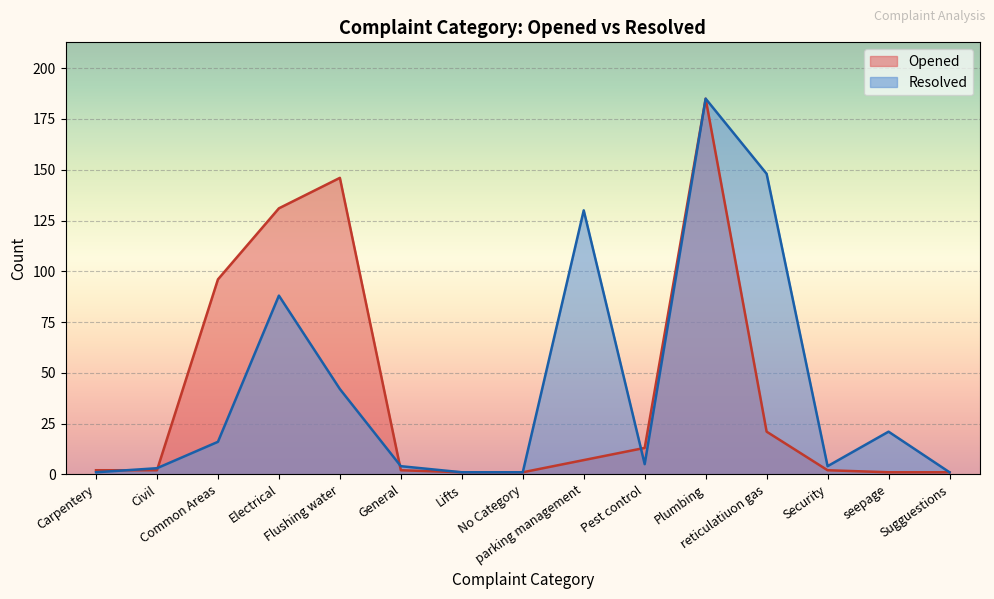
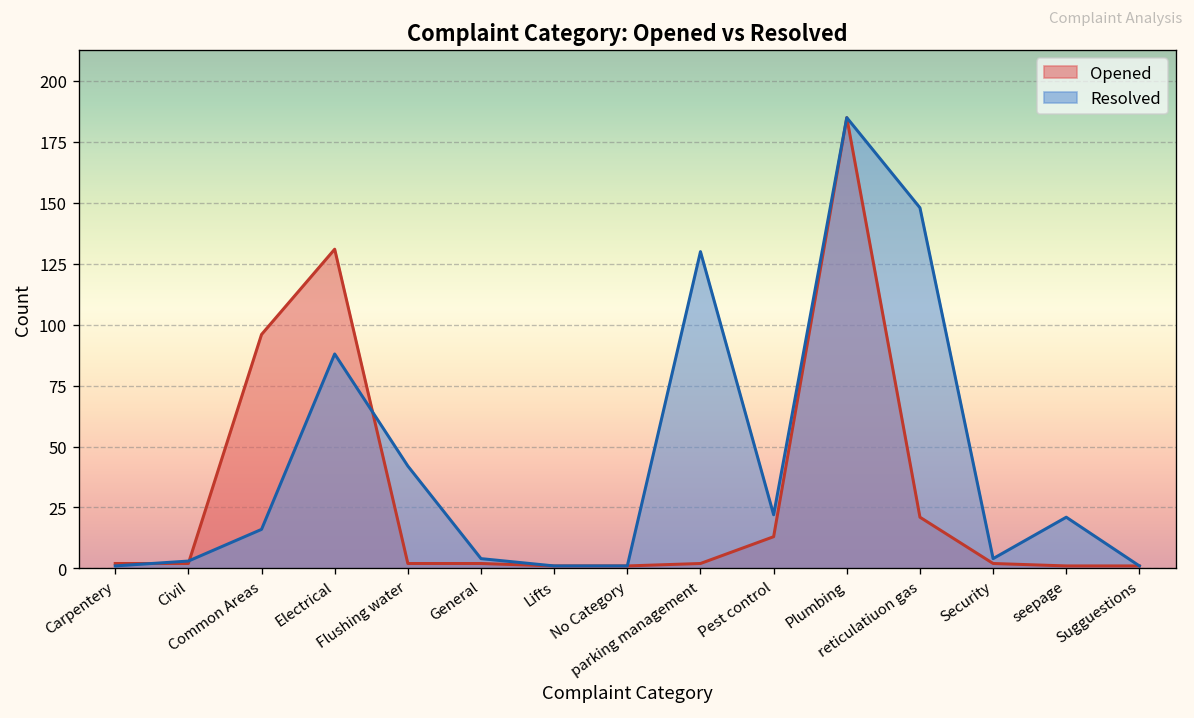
  {
    "Opened": {
      "Common Areas": 96,
      "Electrical": 131,
-     "Flushing water": 146,
+     "Flushing water": 2,
      "General": 2,
-     "parking management": 7,
+     "parking management": 2,
      "Pest control": 13,
      "reticulatiuon gas": 21,
      "Security": 2,
      "seepage": 1
    },
    "Resolved": {
      "Common Areas": 16,
      "Electrical": 88,
      "Flushing water": 42,
      "General": 4,
      "parking management": 130,
-     "Pest control": 5,
+     "Pest control": 22,
      "reticulatiuon gas": 148,
      "Security": 4,
      "seepage": 21
    }
  }
